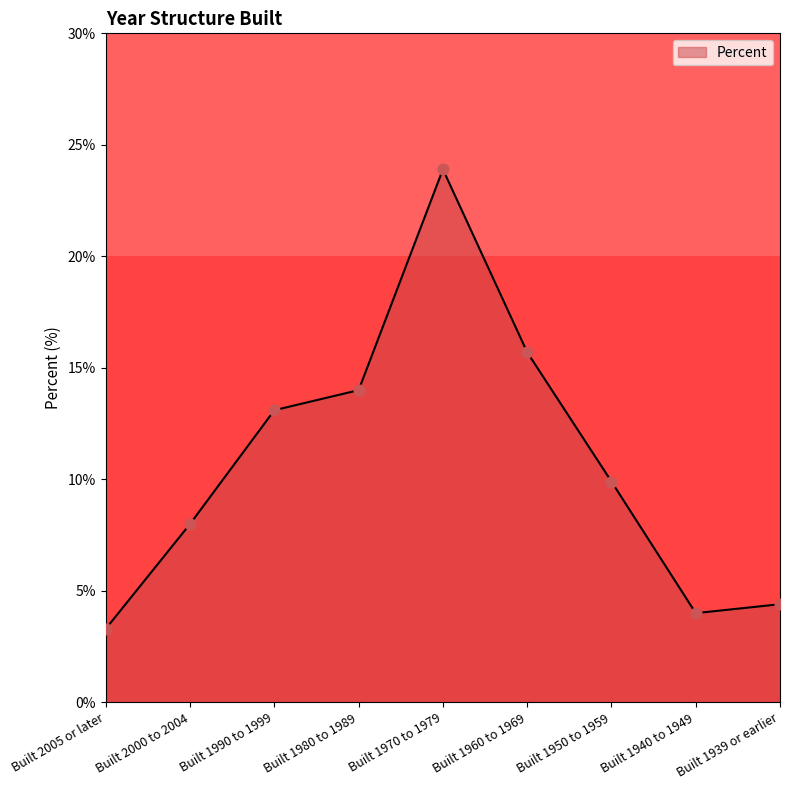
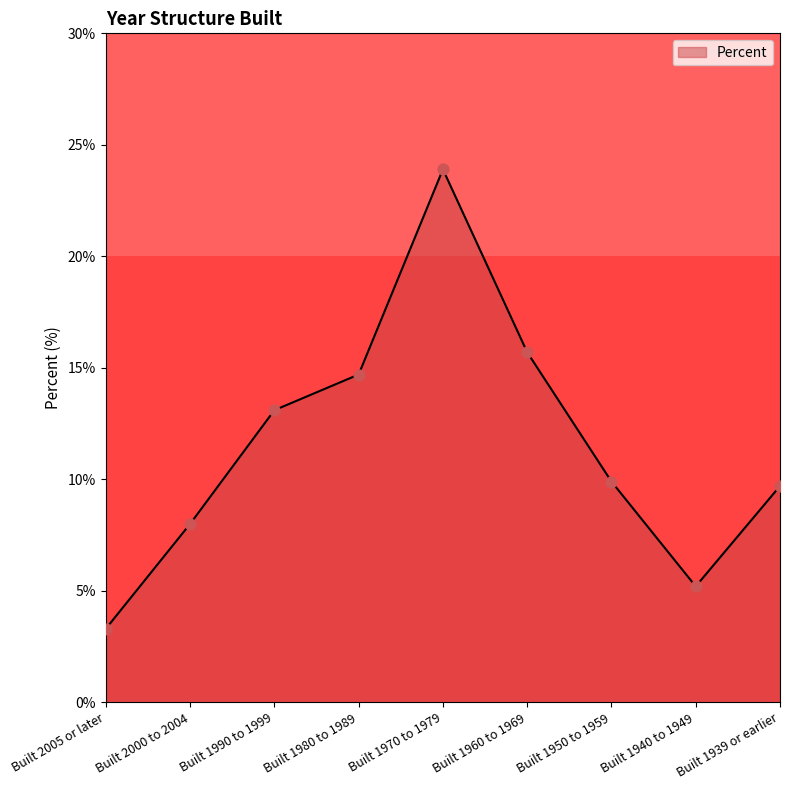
  {
    "Built 2005 or later": "3.3%",
    "Built 2000 to 2004": "8.0%",
    "Built 1990 to 1999": "13.1%",
-   "Built 1980 to 1989": "14.0%",
+   "Built 1980 to 1989": "14.7%",
    "Built 1970 to 1979": "23.9%",
    "Built 1960 to 1969": "15.7%",
    "Built 1950 to 1959": "9.9%",
-   "Built 1940 to 1949": "4.0%",
-   "Built 1939 or earlier": "4.4%"
+   "Built 1940 to 1949": "5.2%",
+   "Built 1939 or earlier": "9.7%"
  }
